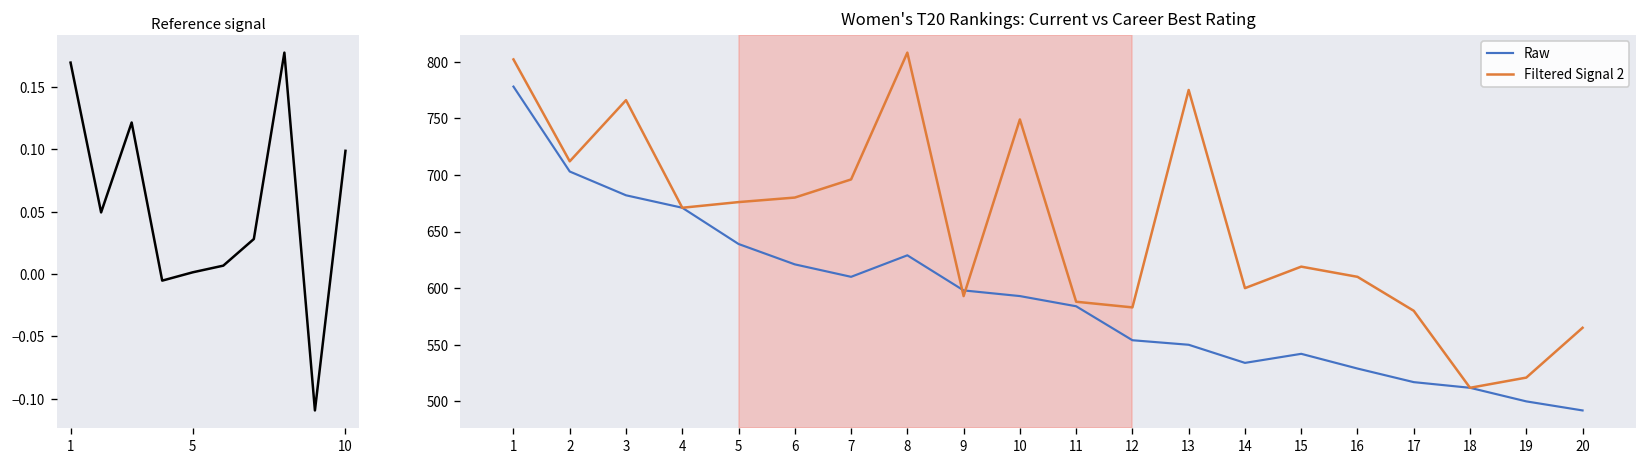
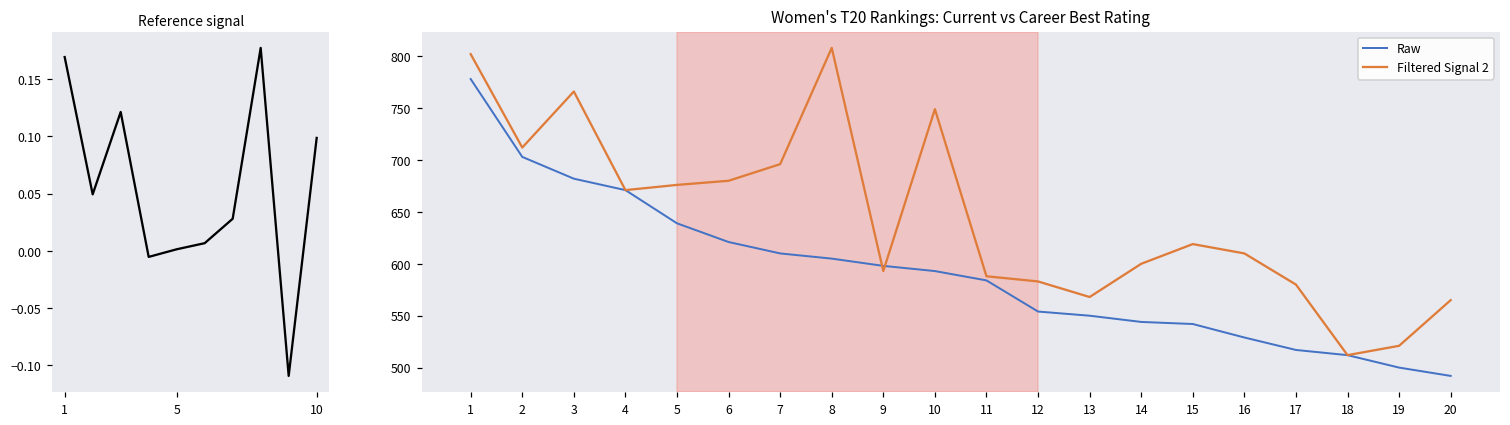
  {
    "Reference signal": {
      "1": 0.169,
      "5": 0.001,
      "10": 0.099
    },
    "Women's T20 Rankings: Current vs Career Best Rating": {
      "Raw": {
        "1": 780,
        "2": 700,
        "3": 680,
        "5": 640,
        "6": 620,
        "7": 610,
-       "8": 630,
+       "8": 610,
        "9": 600,
        "10": 590,
        "11": 580,
        "12": 550,
        "13": 550,
-       "14": 530,
+       "14": 540,
        "15": 540,
        "16": 530,
        "17": 520,
        "19": 500,
        "20": 490
      },
      "Filtered Signal 2": {
        "1": 800,
        "2": 710,
        "3": 770,
        "5": 680,
        "6": 680,
        "7": 700,
        "8": 810,
        "9": 590,
        "10": 750,
        "11": 590,
        "12": 580,
-       "13": 780,
+       "13": 570,
        "14": 600,
        "15": 620,
        "16": 610,
        "17": 580,
        "19": 520,
        "20": 570
      }
    }
  }
